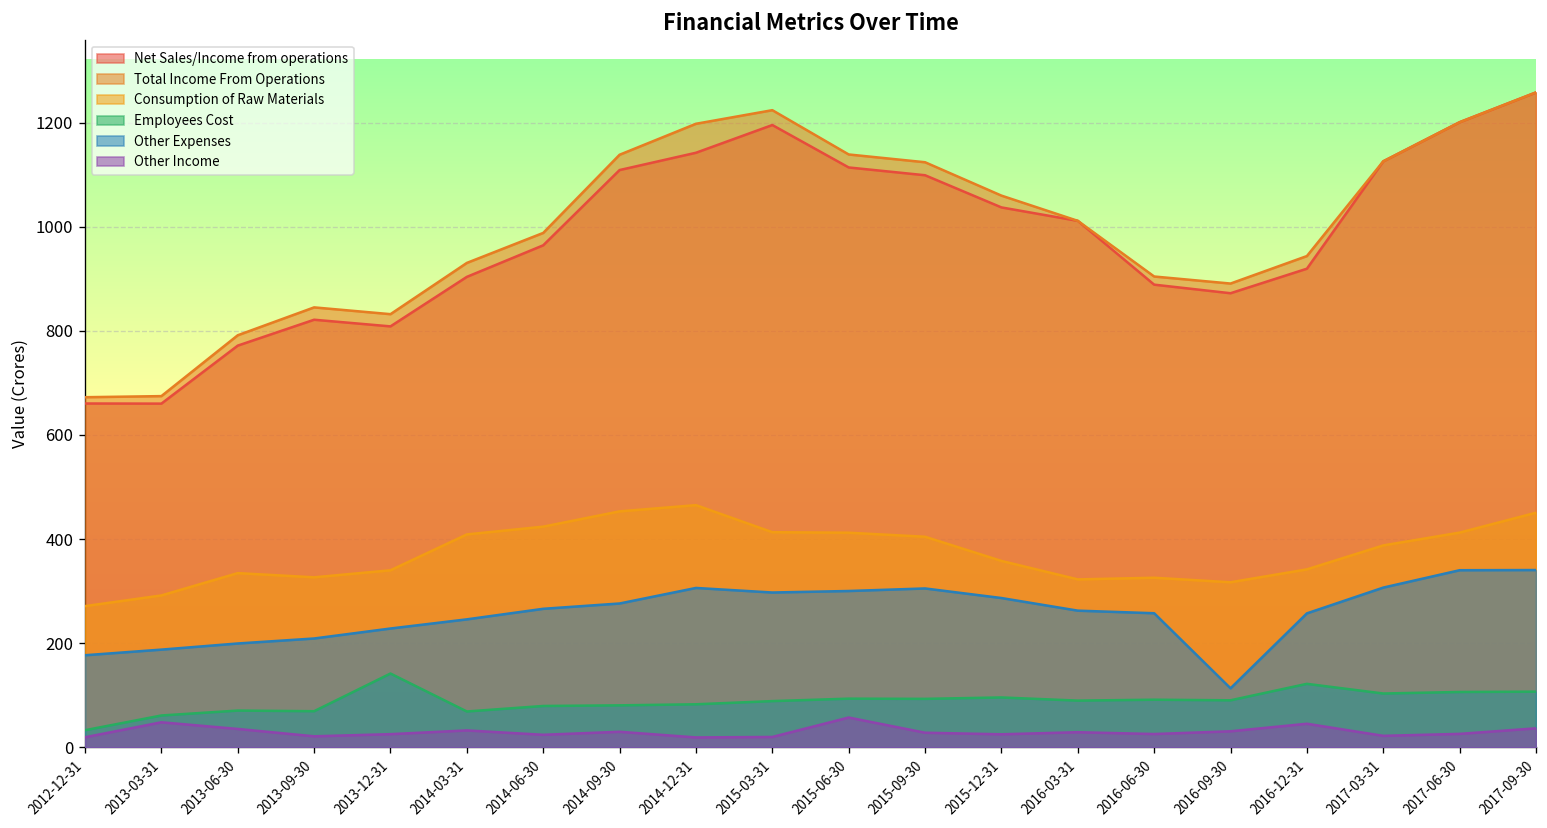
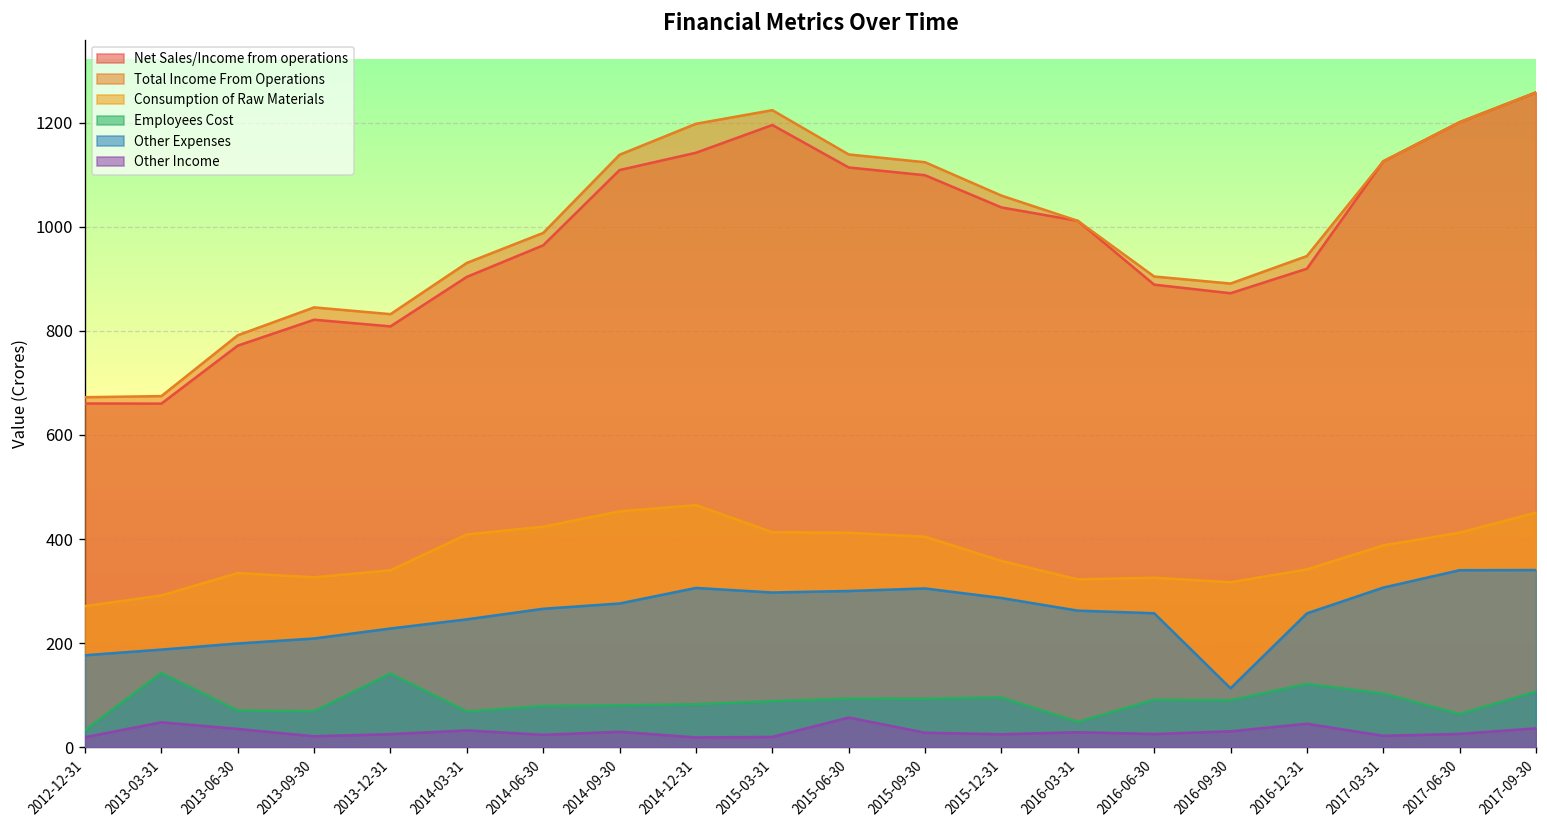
  {
    "Employees Cost": {
      "2012-12-31": 30,
-     "2013-03-31": 60,
+     "2013-03-31": 140,
      "2013-06-30": 70,
      "2013-09-30": 70,
      "2013-12-31": 140,
      "2014-03-31": 70,
      "2014-06-30": 80,
      "2014-09-30": 80,
      "2014-12-31": 80,
      "2015-03-31": 90,
      "2015-06-30": 90,
      "2015-09-30": 90,
      "2015-12-31": 100,
-     "2016-03-31": 90,
+     "2016-03-31": 50,
      "2016-06-30": 90,
      "2016-09-30": 90,
      "2016-12-31": 120,
      "2017-03-31": 100,
-     "2017-06-30": 110,
+     "2017-06-30": 60,
      "2017-09-30": 110
    },
    "Other Expenses": {
      "2012-12-31": 180,
      "2013-03-31": 190,
      "2013-06-30": 200,
      "2013-09-30": 210,
      "2013-12-31": 230,
      "2014-03-31": 250,
      "2014-06-30": 270,
      "2014-09-30": 280,
      "2014-12-31": 310,
      "2015-03-31": 300,
      "2015-06-30": 300,
      "2015-09-30": 310,
      "2015-12-31": 290,
      "2016-03-31": 260,
      "2016-06-30": 260,
      "2016-09-30": 110,
      "2016-12-31": 260,
      "2017-03-31": 310,
      "2017-06-30": 340,
      "2017-09-30": 340
    },
    "Other Income": {
      "2012-12-31": 20,
      "2013-03-31": 50,
      "2013-06-30": 40,
      "2013-09-30": 20,
      "2013-12-31": 30,
      "2014-03-31": 30,
      "2014-06-30": 20,
      "2014-09-30": 30,
      "2014-12-31": 20,
      "2015-03-31": 20,
      "2015-06-30": 60,
      "2015-09-30": 30,
      "2015-12-31": 30,
      "2016-03-31": 30,
      "2016-06-30": 30,
      "2016-09-30": 30,
      "2016-12-31": 50,
      "2017-03-31": 20,
      "2017-06-30": 30,
      "2017-09-30": 40
    }
  }
